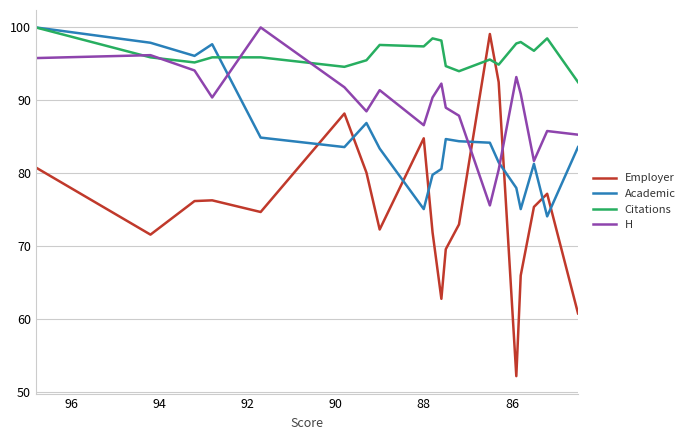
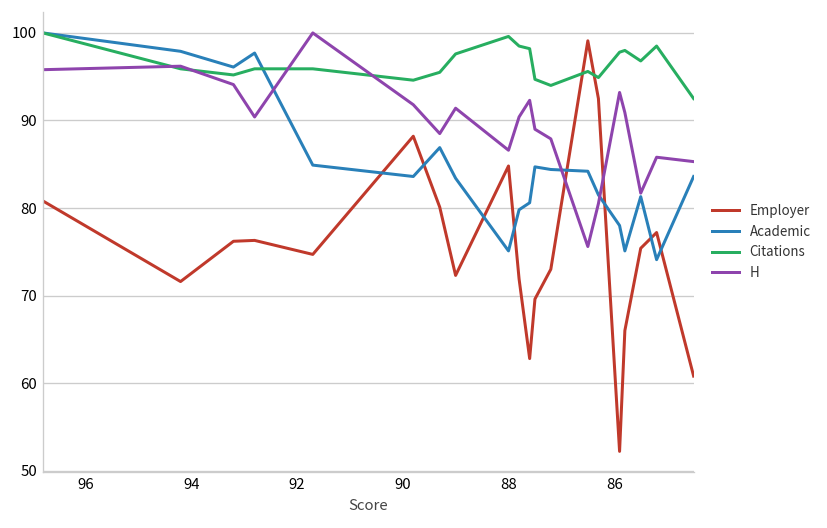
  {
    "Employer": {
      "88": 85
    },
    "Academic": {
      "88": 75
    },
    "Citations": {
-     "88": 97
+     "88": 100
    },
    "H": {
      "88": 87
    }
  }
